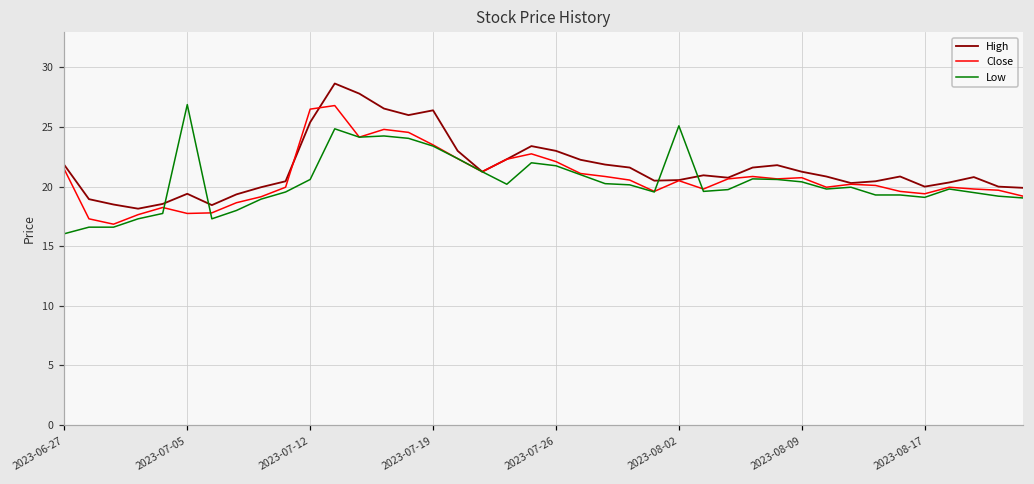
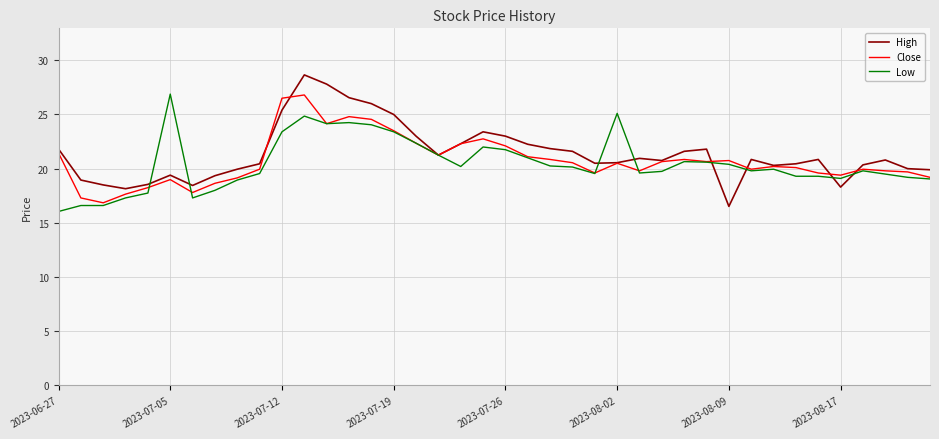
  {
    "High": {
      "2023-06-27": 21.8,
      "2023-07-05": 19.4,
      "2023-07-12": 25.4,
-     "2023-07-19": 26.4,
+     "2023-07-19": 25.0,
      "2023-07-26": 23.0,
-     "2023-08-09": 21.3,
-     "2023-08-17": 20.0
+     "2023-08-09": 16.5,
+     "2023-08-17": 18.3
    },
    "Close": {
      "2023-06-27": 21.4,
-     "2023-07-05": 17.8,
+     "2023-07-05": 19.0,
      "2023-07-12": 26.5,
      "2023-07-26": 22.1,
      "2023-08-09": 20.8,
      "2023-08-17": 19.4
    },
    "Low": {
      "2023-06-27": 16.1,
      "2023-07-05": 26.9,
-     "2023-07-12": 20.6,
+     "2023-07-12": 23.4,
      "2023-07-26": 21.8,
      "2023-08-02": 25.1,
      "2023-08-09": 20.4,
      "2023-08-17": 19.1
    }
  }
